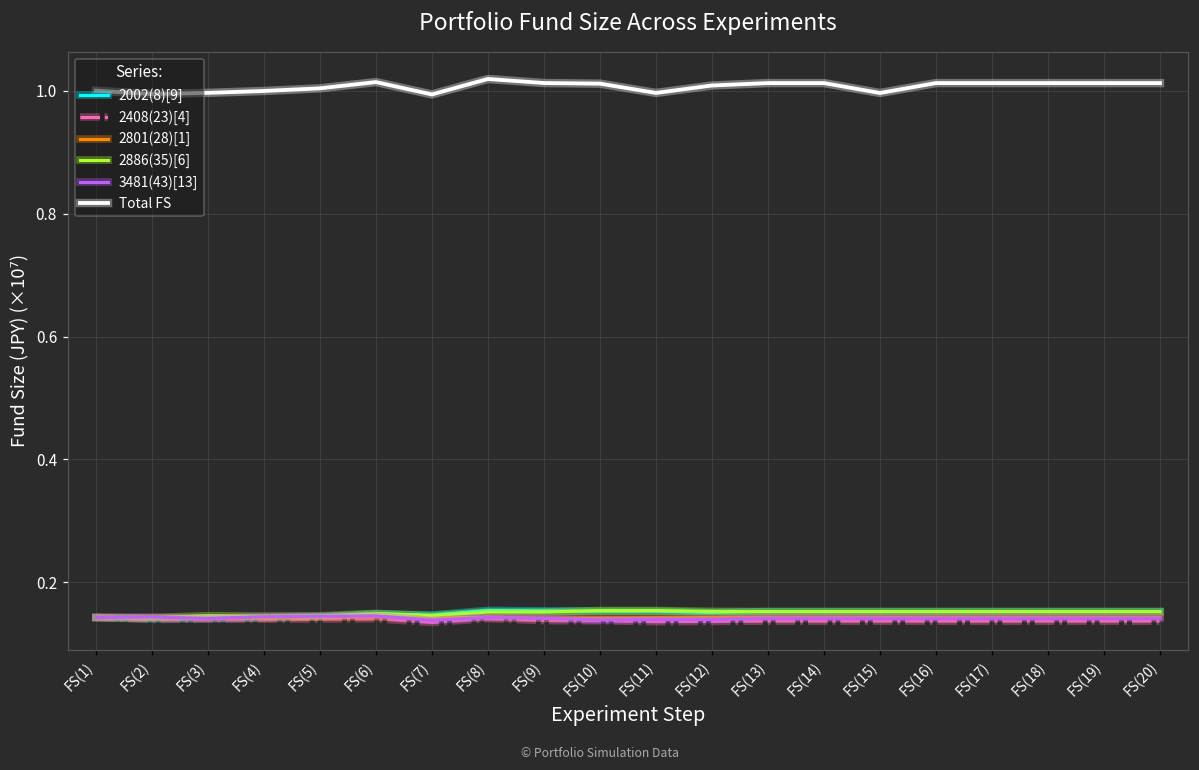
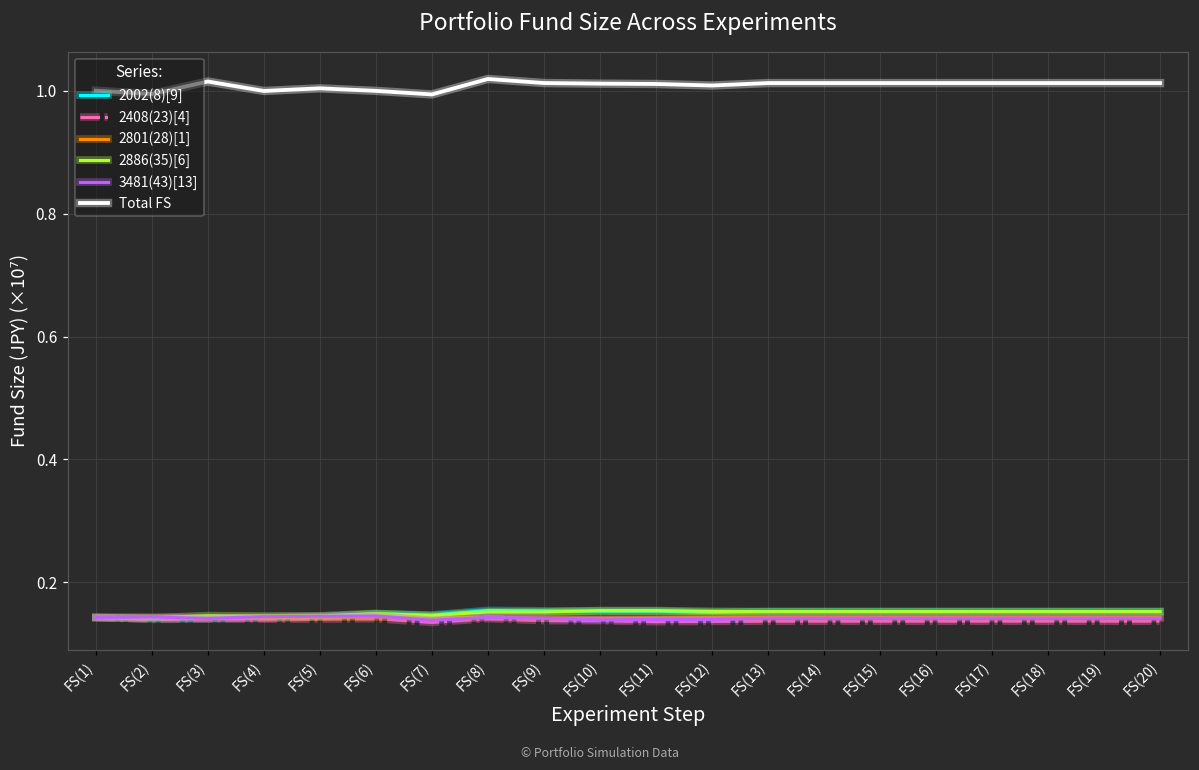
  {
    "2408(23)[4]": {
      "FS(13)": 0.14,
      "FS(14)": 0.14,
      "FS(15)": 0.14,
      "FS(16)": 0.14,
      "FS(17)": 0.14,
      "FS(18)": 0.14,
      "FS(19)": 0.14,
      "FS(20)": 0.14
    },
    "Total FS": {
-     "FS(3)": 1.00,
+     "FS(3)": 1.01,
      "FS(4)": 1.00,
      "FS(5)": 1.00,
-     "FS(6)": 1.01,
+     "FS(6)": 1.00,
      "FS(7)": 0.99,
      "FS(8)": 1.02,
      "FS(9)": 1.01,
      "FS(10)": 1.01,
-     "FS(11)": 1.00,
+     "FS(11)": 1.01,
      "FS(12)": 1.01,
      "FS(13)": 1.01,
      "FS(14)": 1.01,
-     "FS(15)": 1.00,
+     "FS(15)": 1.01,
      "FS(16)": 1.01,
      "FS(17)": 1.01,
      "FS(18)": 1.01,
      "FS(19)": 1.01,
      "FS(20)": 1.01
    }
  }
